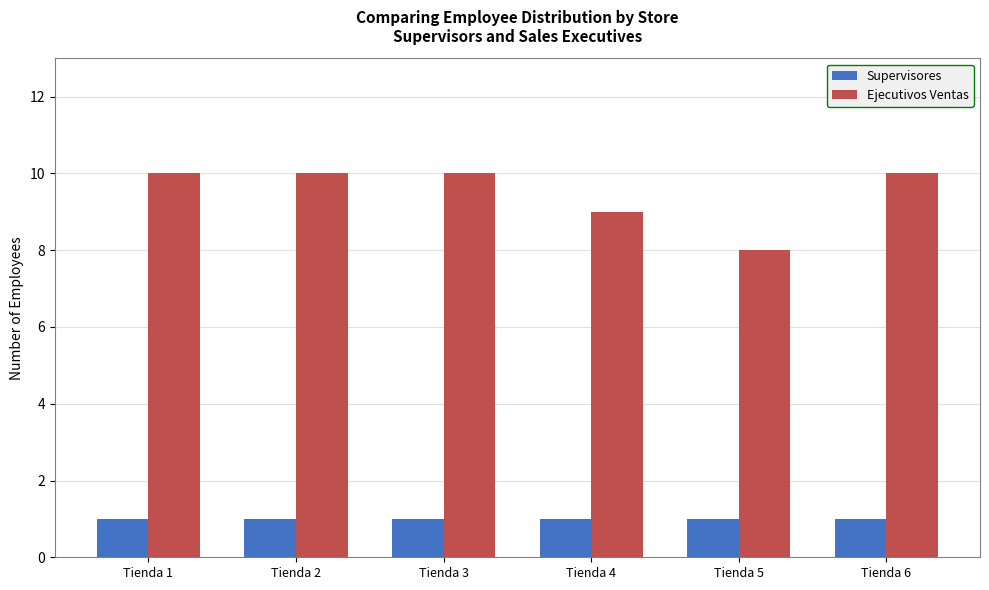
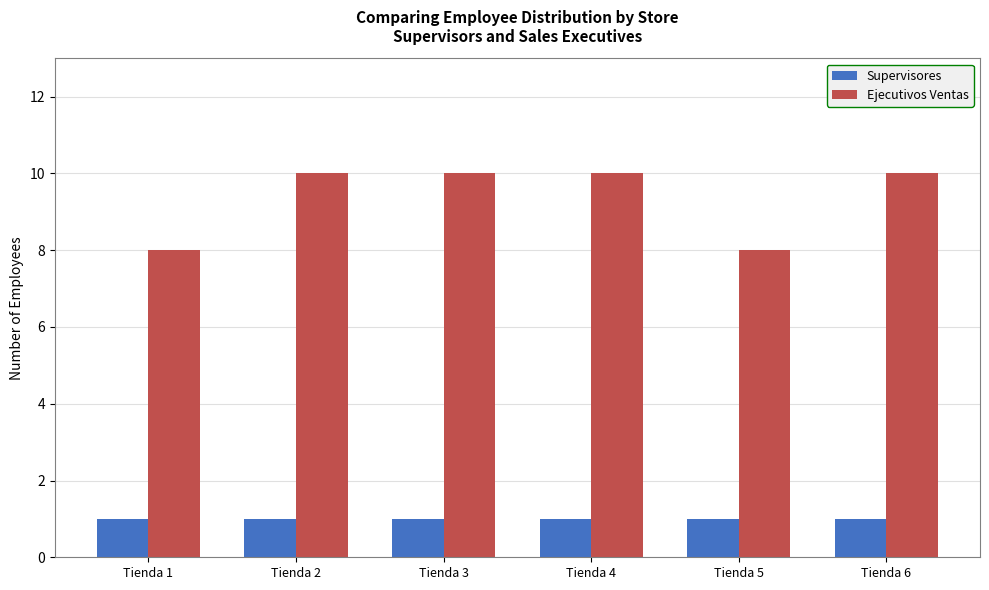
  {
    "Supervisores": {
      "Tienda 1": 1,
      "Tienda 2": 1,
      "Tienda 3": 1,
      "Tienda 4": 1,
      "Tienda 5": 1,
      "Tienda 6": 1
    },
    "Ejecutivos Ventas": {
-     "Tienda 1": 10,
+     "Tienda 1": 8,
      "Tienda 2": 10,
      "Tienda 3": 10,
-     "Tienda 4": 9,
+     "Tienda 4": 10,
      "Tienda 5": 8,
      "Tienda 6": 10
    }
  }
